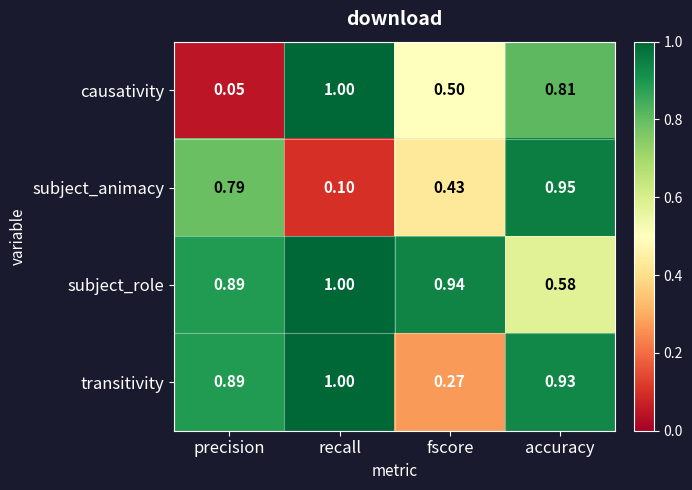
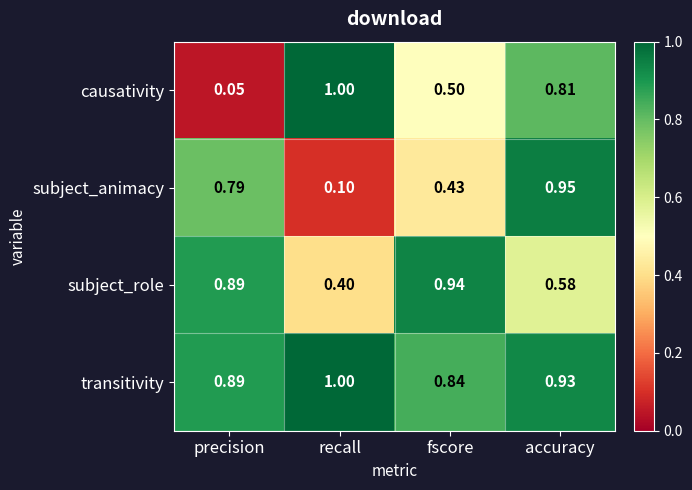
  {
    "causativity": {
      "precision": 0.05,
      "recall": 1.00,
      "fscore": 0.50,
      "accuracy": 0.81
    },
    "subject_animacy": {
      "precision": 0.79,
      "recall": 0.10,
      "fscore": 0.43,
      "accuracy": 0.95
    },
    "subject_role": {
      "precision": 0.89,
-     "recall": 1.00,
+     "recall": 0.40,
      "fscore": 0.94,
      "accuracy": 0.58
    },
    "transitivity": {
      "precision": 0.89,
      "recall": 1.00,
-     "fscore": 0.27,
+     "fscore": 0.84,
      "accuracy": 0.93
    }
  }
